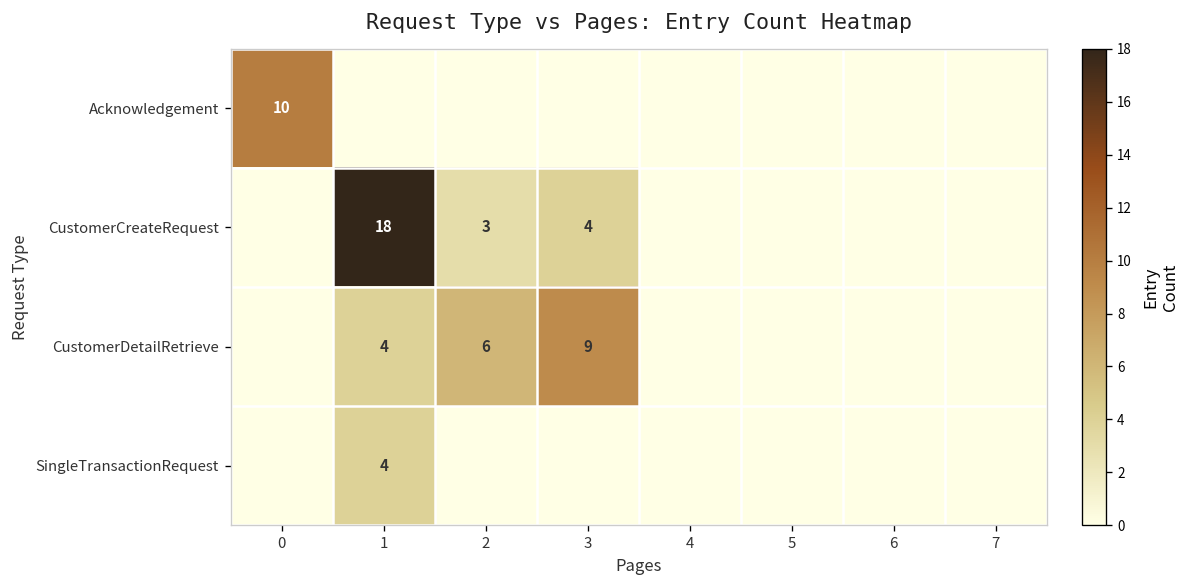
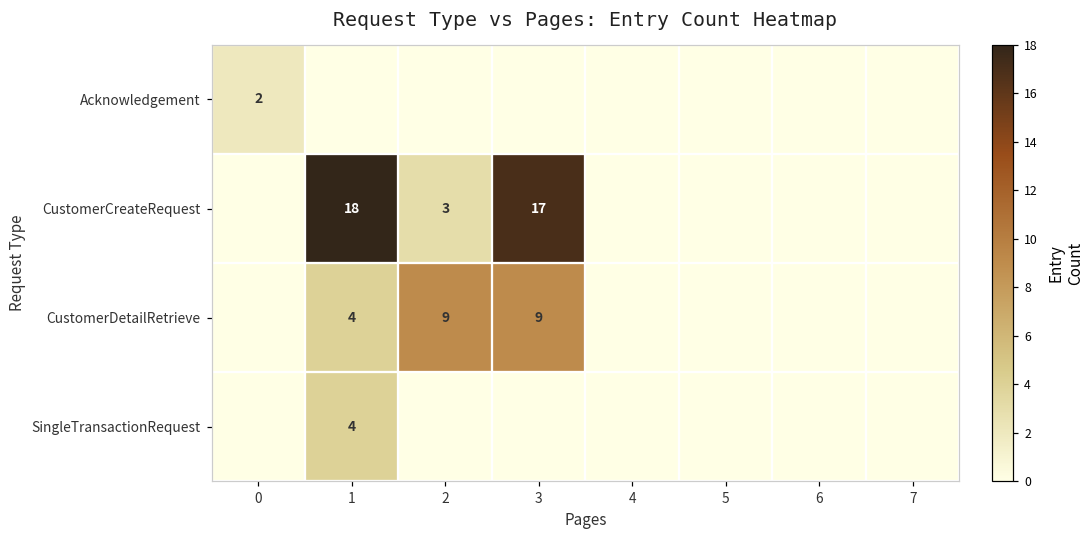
  {
    "Acknowledgement": {
-     "0": 10
+     "0": 2
    },
    "CustomerCreateRequest": {
      "1": 18,
      "2": 3,
-     "3": 4
+     "3": 17
    },
    "CustomerDetailRetrieve": {
      "1": 4,
-     "2": 6,
+     "2": 9,
      "3": 9
    },
    "SingleTransactionRequest": {
      "1": 4
    }
  }
